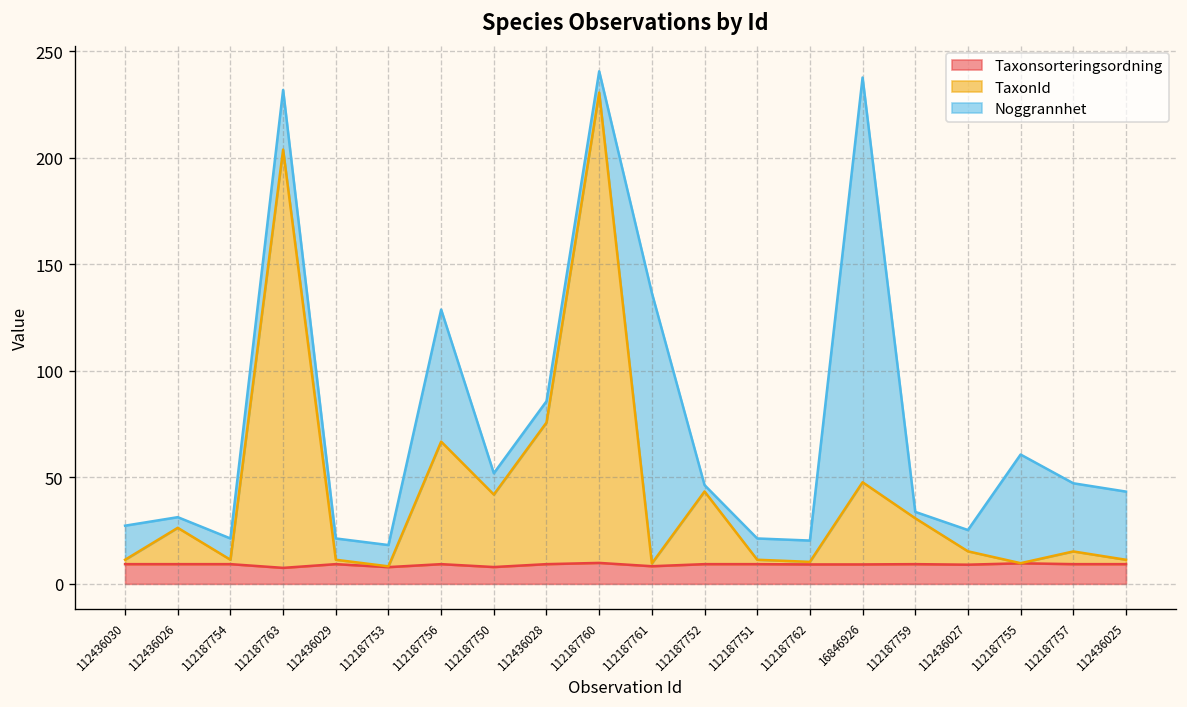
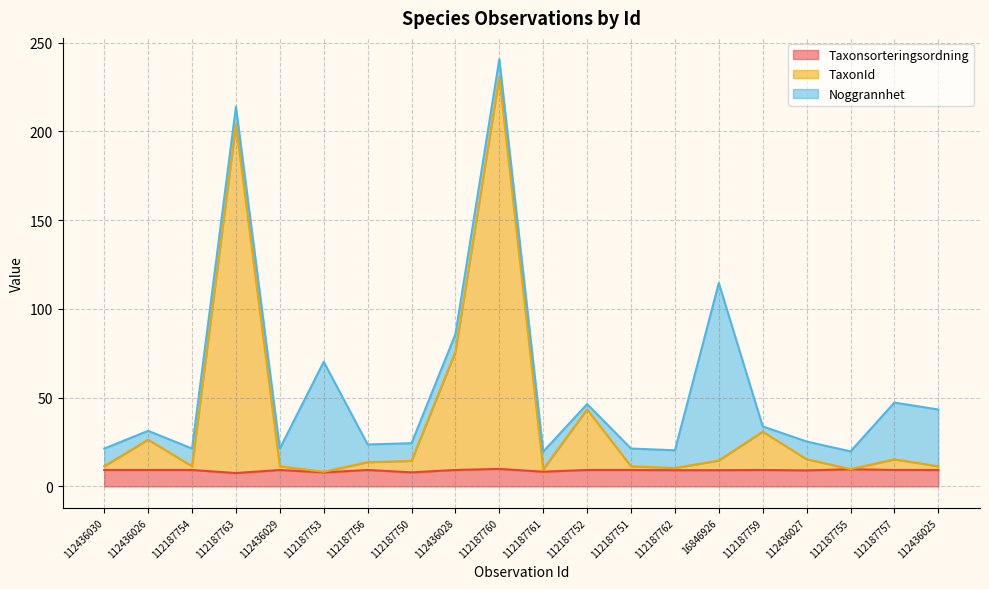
  {
    "Taxonsorteringsordning": {
      "112436030": 9,
      "112436026": 9,
      "112187754": 9,
      "112187763": 8,
      "112436029": 9,
      "112187756": 9,
      "112187750": 8,
      "112436028": 9,
      "112187760": 10,
      "112187752": 9,
      "112187751": 9,
      "16846926": 9,
      "112187759": 9,
      "112436027": 9,
      "112187757": 9,
      "112436025": 9
    },
    "TaxonId": {
      "112436030": 2,
      "112436026": 17,
      "112187754": 2,
      "112187763": 196,
      "112436029": 2,
-     "112187756": 58,
-     "112187750": 34,
+     "112187756": 4,
+     "112187750": 6,
      "112436028": 66,
      "112187760": 221,
      "112187752": 34,
      "112187751": 2,
-     "16846926": 39,
+     "16846926": 5,
      "112187759": 22,
      "112436027": 6,
      "112187757": 6,
      "112436025": 2
    },
    "Noggrannhet": {
-     "112436030": 16,
+     "112436030": 10,
      "112436026": 5,
      "112187754": 10,
-     "112187763": 28,
+     "112187763": 10,
      "112436029": 10,
-     "112187753": 10,
-     "112187756": 62,
+     "112187753": 62,
+     "112187756": 10,
      "112187750": 10,
      "112436028": 10,
      "112187760": 10,
-     "112187761": 127,
+     "112187761": 10,
      "112187752": 3,
      "112187751": 10,
      "112187762": 10,
-     "16846926": 190,
+     "16846926": 100,
      "112187759": 3,
      "112436027": 10,
-     "112187755": 51,
+     "112187755": 10,
      "112187757": 32,
      "112436025": 32
    }
  }
